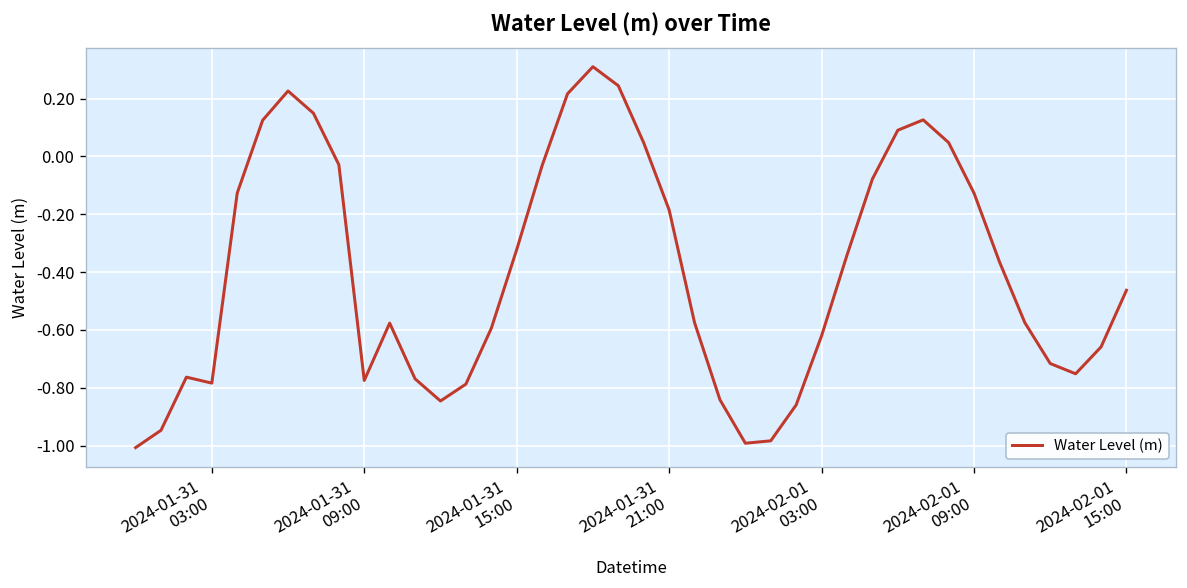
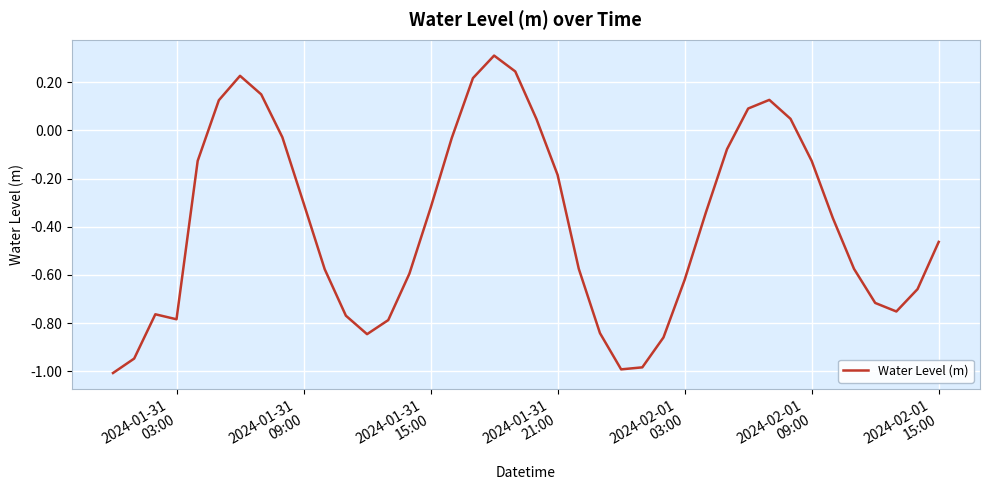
  {
    "2024-01-31 03:00": -0.78,
-   "2024-01-31 09:00": -0.77,
+   "2024-01-31 09:00": -0.30,
    "2024-01-31 15:00": -0.32,
    "2024-01-31 21:00": -0.19,
    "2024-02-01 03:00": -0.62,
    "2024-02-01 09:00": -0.13,
    "2024-02-01 15:00": -0.46
  }
